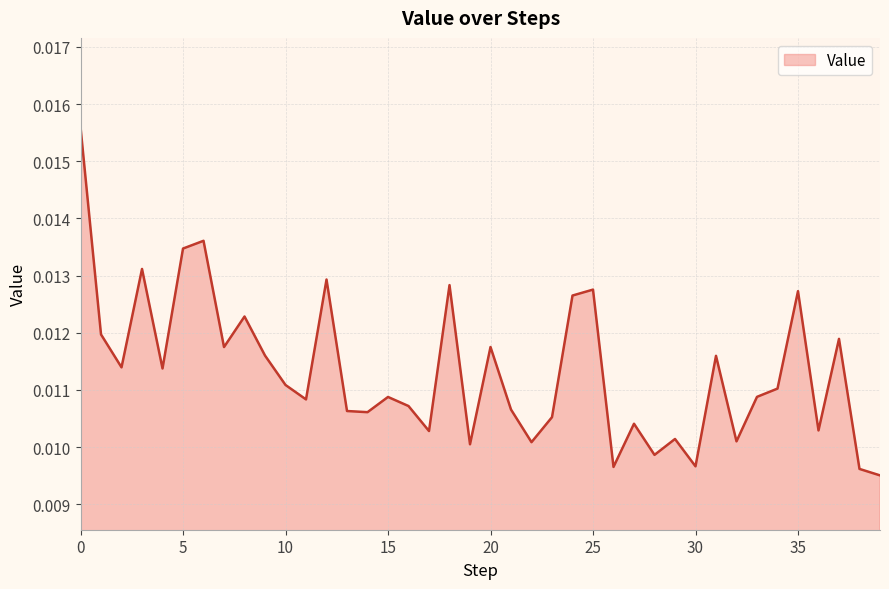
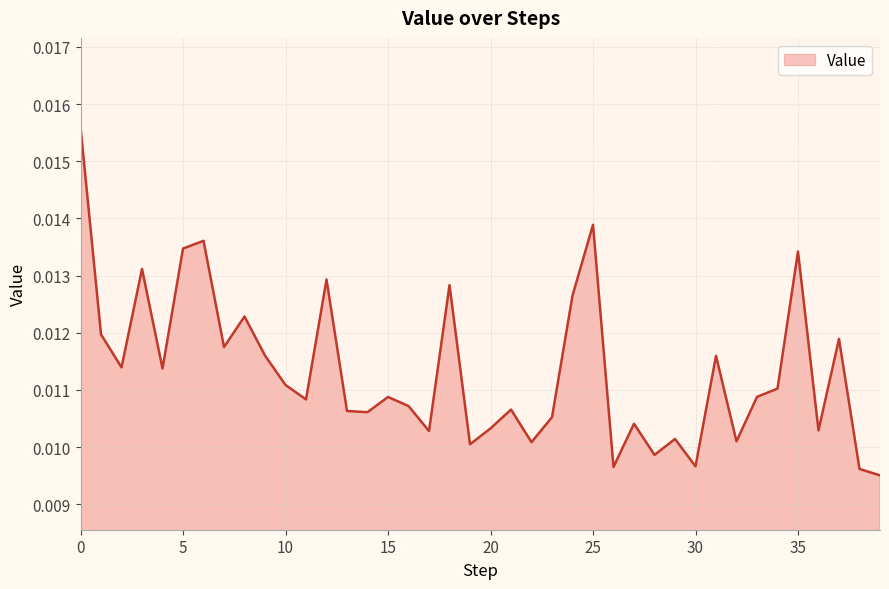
  {
    "0": 0.0156,
    "5": 0.0135,
    "10": 0.0111,
    "15": 0.0109,
-   "20": 0.0118,
-   "25": 0.0128,
+   "20": 0.0103,
+   "25": 0.0139,
    "30": 0.0097,
-   "35": 0.0127
+   "35": 0.0134
  }
